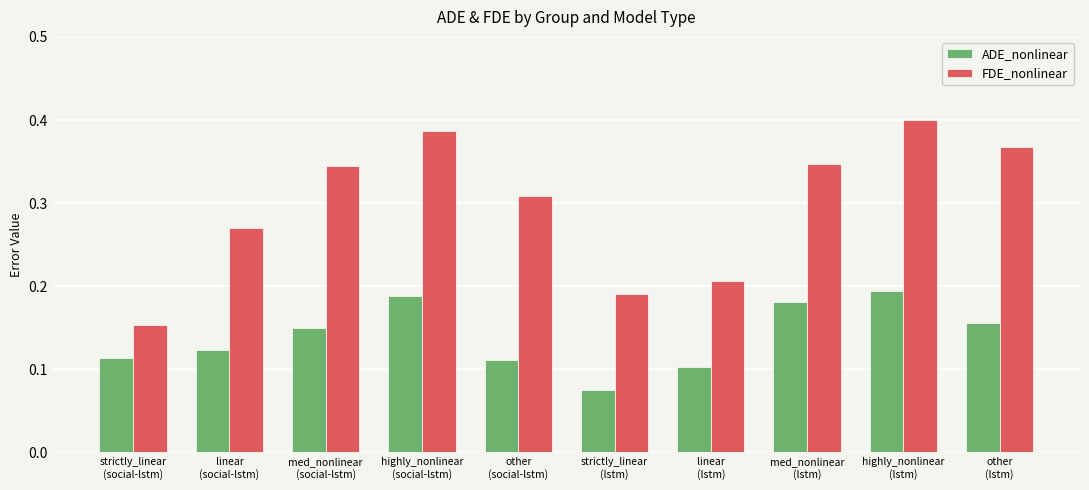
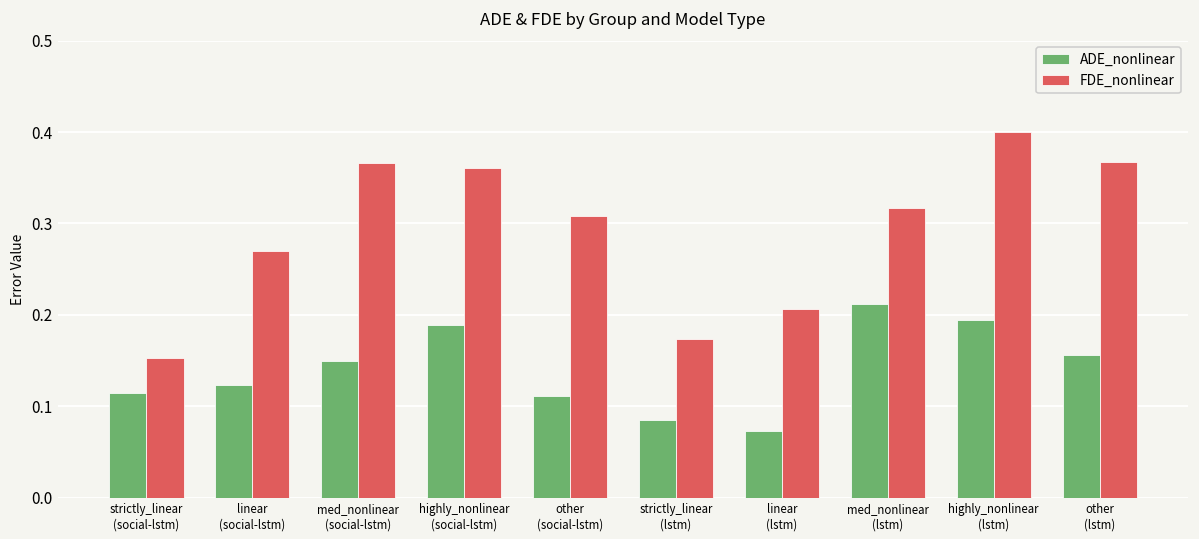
  {
    "ADE_nonlinear": {
      "strictly_linear (social-lstm)": 0.11,
      "linear (social-lstm)": 0.12,
      "med_nonlinear (social-lstm)": 0.15,
      "highly_nonlinear (social-lstm)": 0.19,
      "other (social-lstm)": 0.11,
-     "strictly_linear (lstm)": 0.07,
-     "linear (lstm)": 0.10,
-     "med_nonlinear (lstm)": 0.18,
+     "strictly_linear (lstm)": 0.09,
+     "linear (lstm)": 0.07,
+     "med_nonlinear (lstm)": 0.21,
      "highly_nonlinear (lstm)": 0.19,
      "other (lstm)": 0.16
    },
    "FDE_nonlinear": {
      "strictly_linear (social-lstm)": 0.15,
      "linear (social-lstm)": 0.27,
-     "med_nonlinear (social-lstm)": 0.34,
-     "highly_nonlinear (social-lstm)": 0.39,
+     "med_nonlinear (social-lstm)": 0.37,
+     "highly_nonlinear (social-lstm)": 0.36,
      "other (social-lstm)": 0.31,
-     "strictly_linear (lstm)": 0.19,
+     "strictly_linear (lstm)": 0.17,
      "linear (lstm)": 0.21,
-     "med_nonlinear (lstm)": 0.35,
+     "med_nonlinear (lstm)": 0.32,
      "highly_nonlinear (lstm)": 0.40,
      "other (lstm)": 0.37
    }
  }
